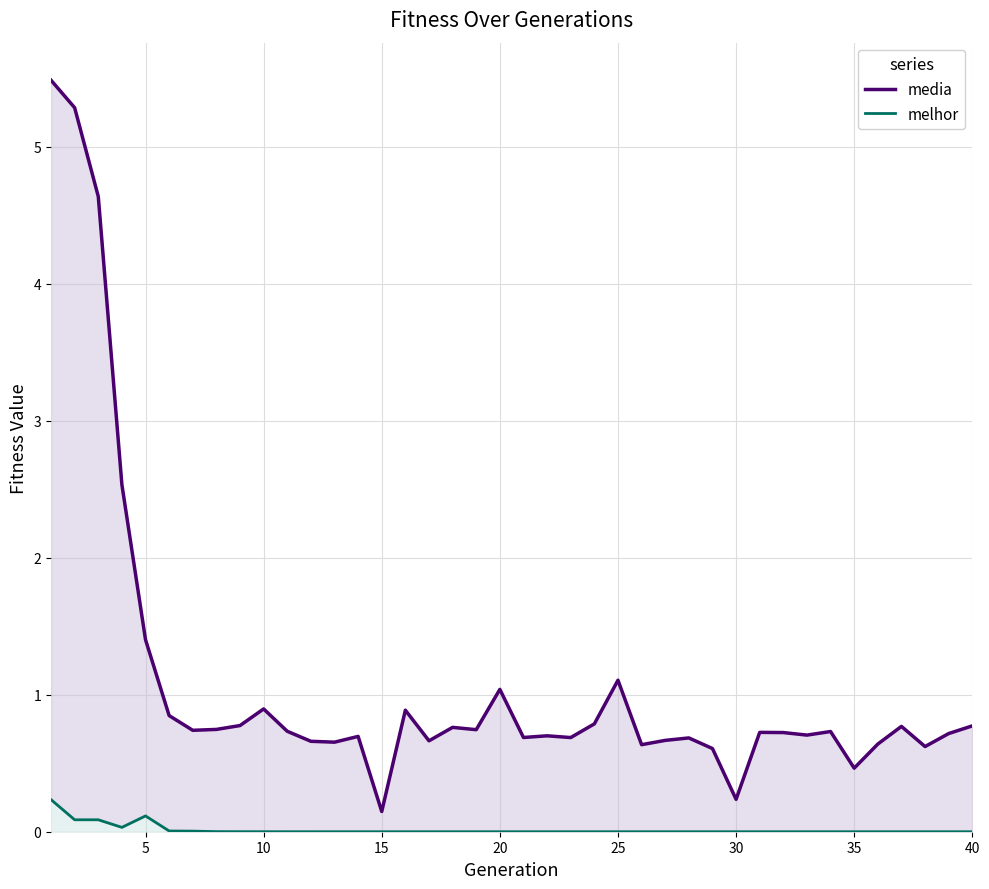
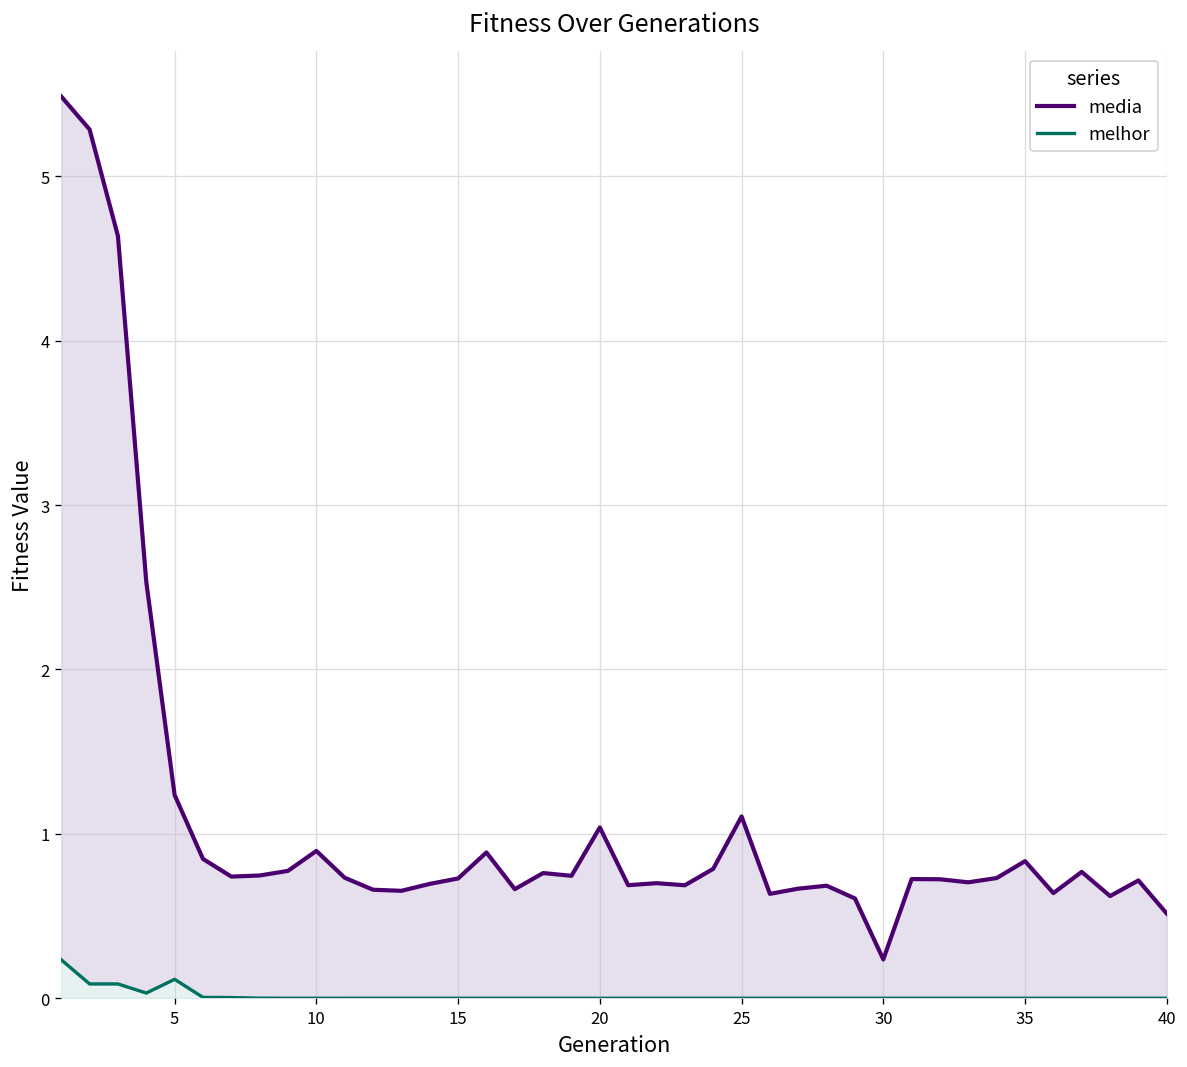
  {
    "media": {
-     "5": 1.40,
+     "5": 1.24,
      "10": 0.90,
-     "15": 0.15,
+     "15": 0.73,
      "20": 1.04,
      "25": 1.11,
      "30": 0.24,
-     "35": 0.46,
-     "40": 0.77
+     "35": 0.83,
+     "40": 0.52
    },
    "melhor": {
      "5": 0.12,
      "10": 0.00,
      "15": 0.00,
      "20": 0.00,
      "25": 0.00,
      "30": 0.00,
      "35": 0.00,
      "40": 0.00
    }
  }
